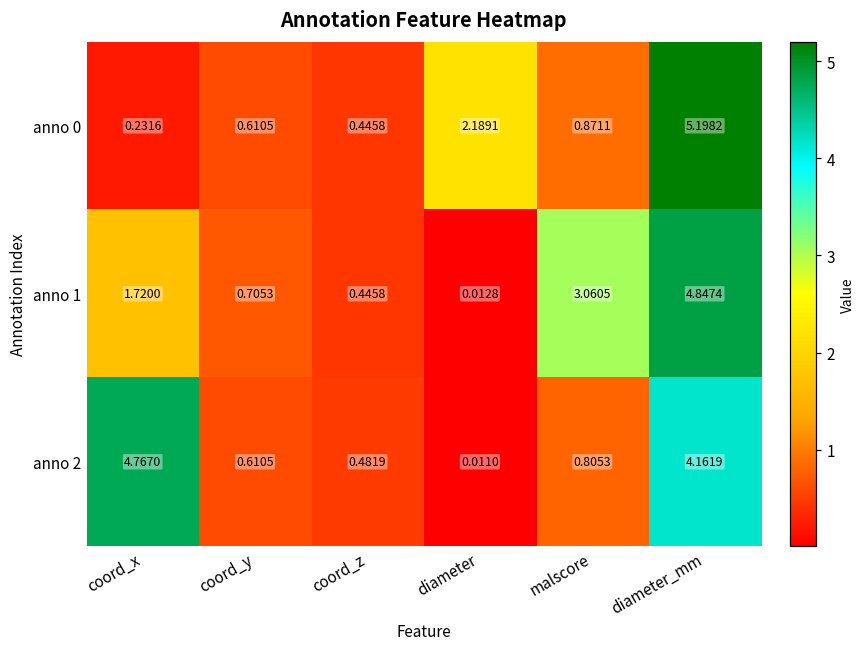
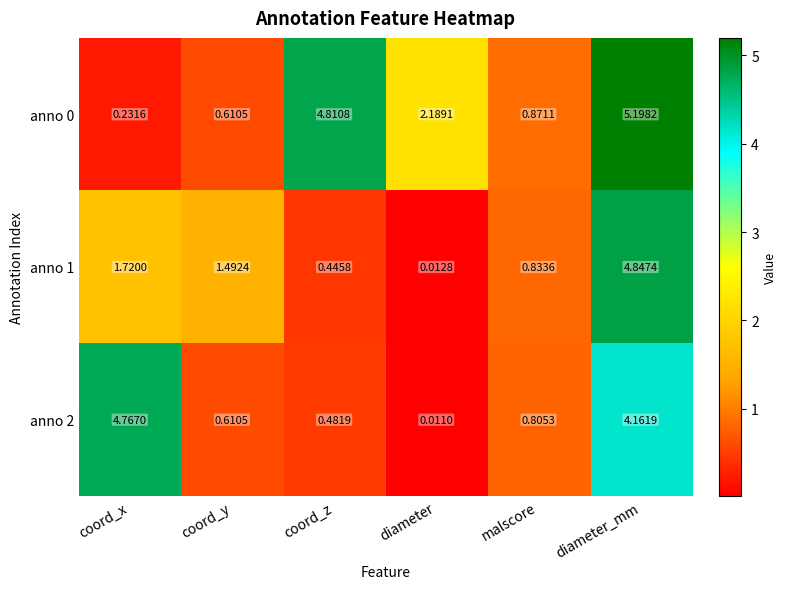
  {
    "anno 0": {
-     "coord_z": 0.4458
+     "coord_z": 4.8108
    },
    "anno 1": {
-     "coord_y": 0.7053,
-     "malscore": 3.0605
+     "coord_y": 1.4924,
+     "malscore": 0.8336
    }
  }
